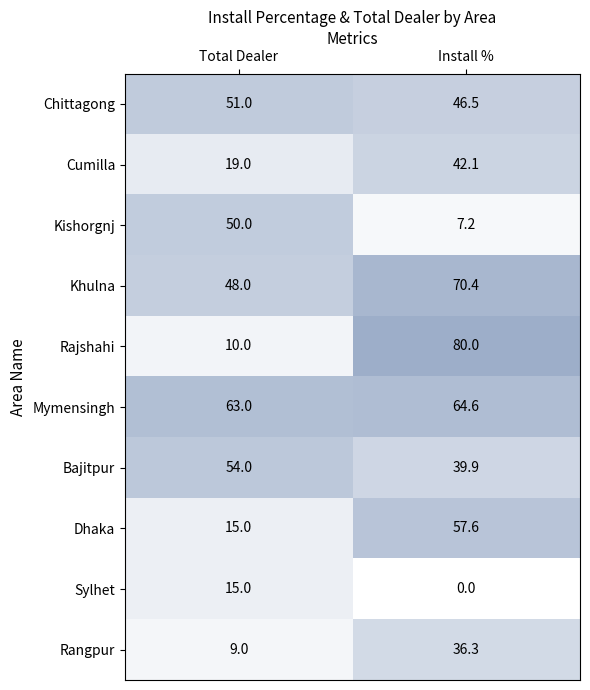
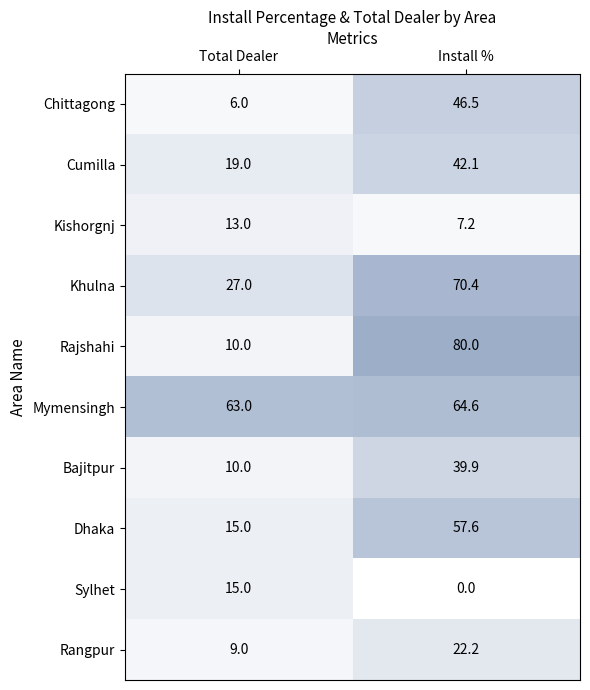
  {
    "Chittagong": {
-     "Total Dealer": 51.0,
+     "Total Dealer": 6.0,
      "Install %": 46.5
    },
    "Cumilla": {
      "Total Dealer": 19.0,
      "Install %": 42.1
    },
    "Kishorgnj": {
-     "Total Dealer": 50.0,
+     "Total Dealer": 13.0,
      "Install %": 7.2
    },
    "Khulna": {
-     "Total Dealer": 48.0,
+     "Total Dealer": 27.0,
      "Install %": 70.4
    },
    "Rajshahi": {
      "Total Dealer": 10.0,
      "Install %": 80.0
    },
    "Mymensingh": {
      "Total Dealer": 63.0,
      "Install %": 64.6
    },
    "Bajitpur": {
-     "Total Dealer": 54.0,
+     "Total Dealer": 10.0,
      "Install %": 39.9
    },
    "Dhaka": {
      "Total Dealer": 15.0,
      "Install %": 57.6
    },
    "Sylhet": {
      "Total Dealer": 15.0,
      "Install %": 0.0
    },
    "Rangpur": {
      "Total Dealer": 9.0,
-     "Install %": 36.3
+     "Install %": 22.2
    }
  }
